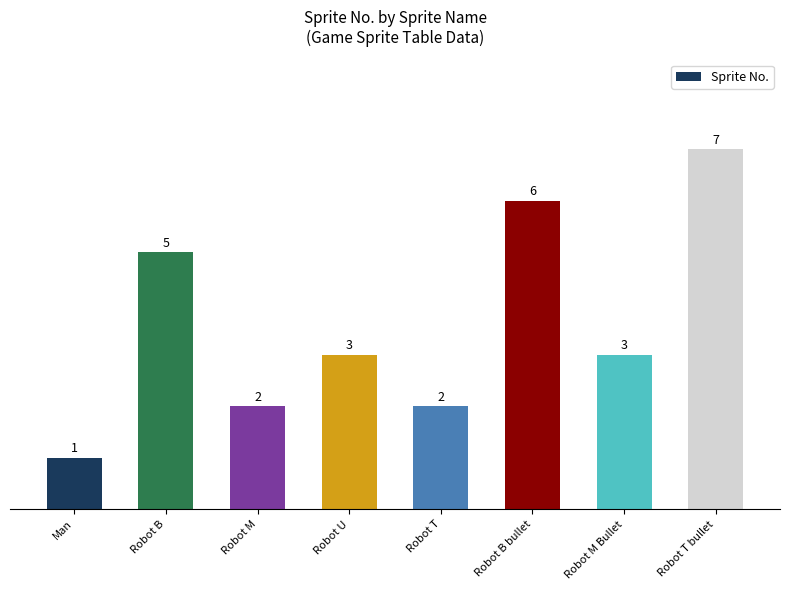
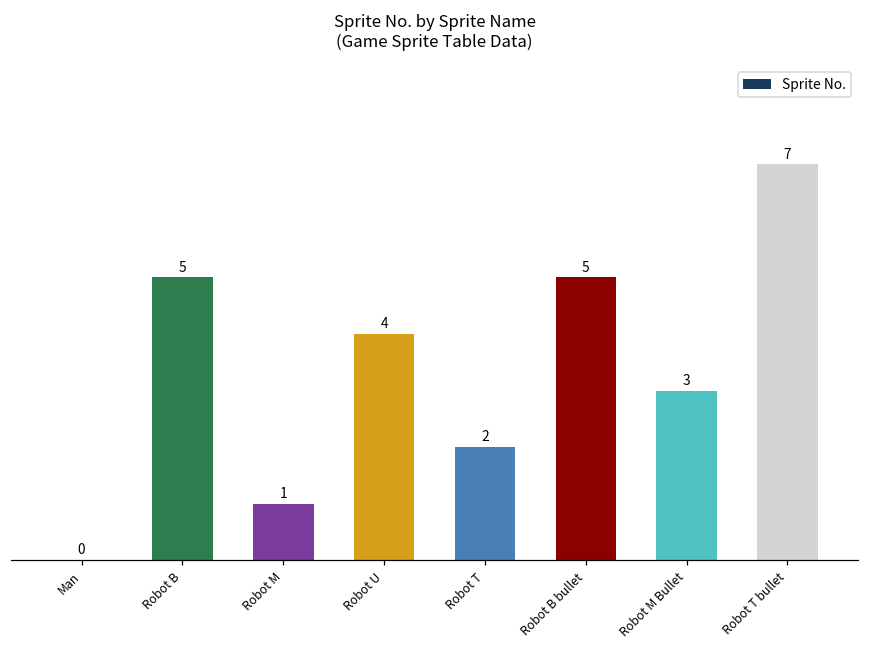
  {
-   "Man": 1,
+   "Man": 0,
    "Robot B": 5,
-   "Robot M": 2,
-   "Robot U": 3,
+   "Robot M": 1,
+   "Robot U": 4,
    "Robot T": 2,
-   "Robot B bullet": 6,
+   "Robot B bullet": 5,
    "Robot M Bullet": 3,
    "Robot T bullet": 7
  }
